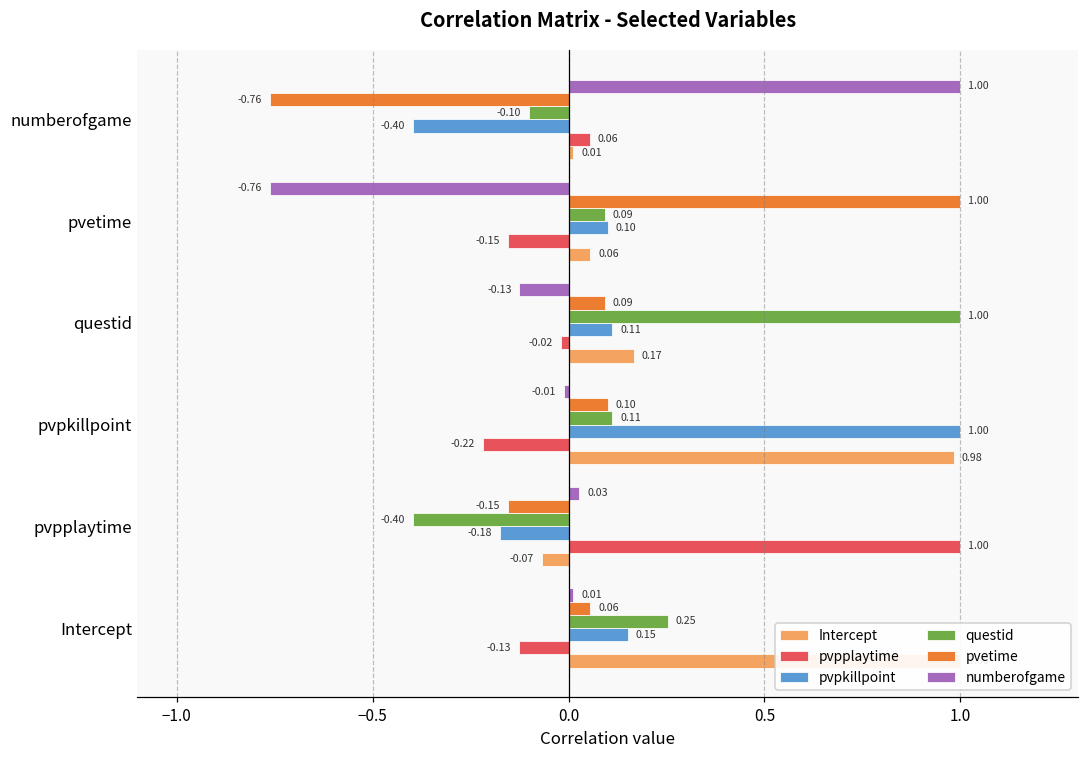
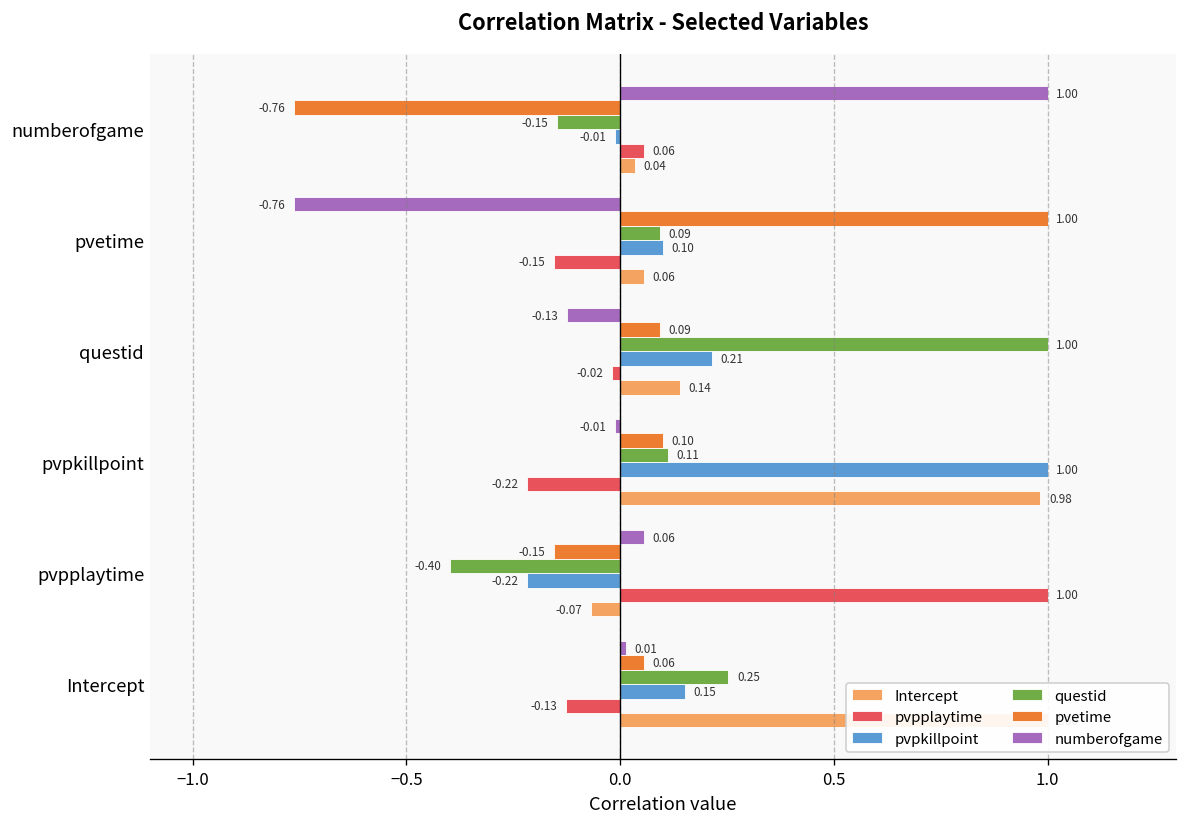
  {
    "Intercept": {
-     "numberofgame": 0.01,
+     "numberofgame": 0.04,
      "pvetime": 0.06,
-     "questid": 0.17,
+     "questid": 0.14,
      "pvpkillpoint": 0.98,
      "pvpplaytime": -0.07
    },
    "pvpkillpoint": {
-     "numberofgame": -0.40,
+     "numberofgame": -0.01,
      "pvetime": 0.10,
-     "questid": 0.11,
+     "questid": 0.21,
      "pvpkillpoint": 1.00,
-     "pvpplaytime": -0.18,
+     "pvpplaytime": -0.22,
      "Intercept": 0.15
    },
    "questid": {
-     "numberofgame": -0.10,
+     "numberofgame": -0.15,
      "pvetime": 0.09,
      "questid": 1.00,
      "pvpkillpoint": 0.11,
      "pvpplaytime": -0.40,
      "Intercept": 0.25
    },
    "numberofgame": {
      "numberofgame": 1.00,
      "pvetime": -0.76,
      "questid": -0.13,
      "pvpkillpoint": -0.01,
-     "pvpplaytime": 0.03,
+     "pvpplaytime": 0.06,
      "Intercept": 0.01
    }
  }
